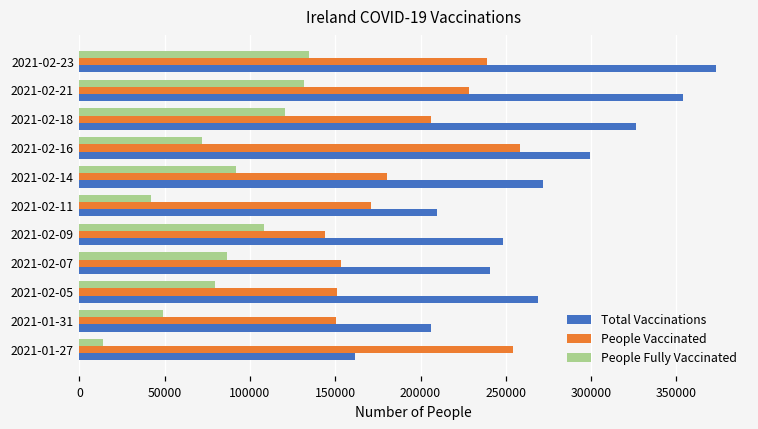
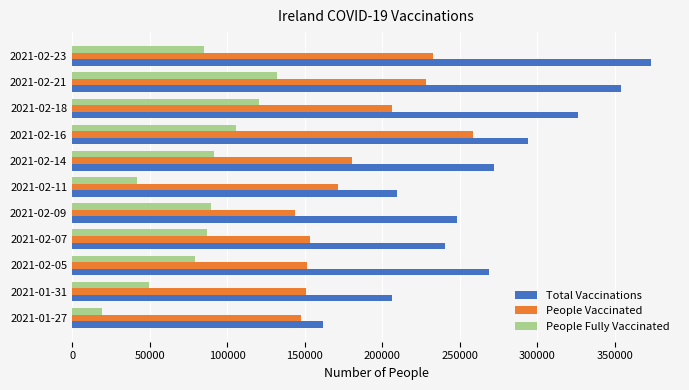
  {
    "Total Vaccinations": {
      "2021-02-23": 373000,
      "2021-02-21": 354000,
      "2021-02-18": 326000,
-     "2021-02-16": 299000,
+     "2021-02-16": 294000,
      "2021-02-14": 272000,
      "2021-02-11": 210000,
      "2021-02-09": 248000,
      "2021-02-07": 240000,
      "2021-02-05": 269000,
      "2021-01-31": 206000,
      "2021-01-27": 162000
    },
    "People Vaccinated": {
-     "2021-02-23": 239000,
+     "2021-02-23": 232000,
      "2021-02-21": 228000,
      "2021-02-18": 206000,
      "2021-02-16": 258000,
      "2021-02-14": 180000,
      "2021-02-11": 171000,
      "2021-02-09": 144000,
      "2021-02-07": 154000,
      "2021-02-05": 151000,
      "2021-01-31": 151000,
-     "2021-01-27": 254000
+     "2021-01-27": 148000
    },
    "People Fully Vaccinated": {
-     "2021-02-23": 134000,
+     "2021-02-23": 85000,
      "2021-02-21": 132000,
      "2021-02-18": 121000,
-     "2021-02-16": 72000,
+     "2021-02-16": 106000,
      "2021-02-14": 92000,
      "2021-02-11": 42000,
-     "2021-02-09": 108000,
+     "2021-02-09": 89000,
      "2021-02-07": 87000,
      "2021-02-05": 80000,
      "2021-01-31": 49000,
-     "2021-01-27": 14000
+     "2021-01-27": 19000
    }
  }
